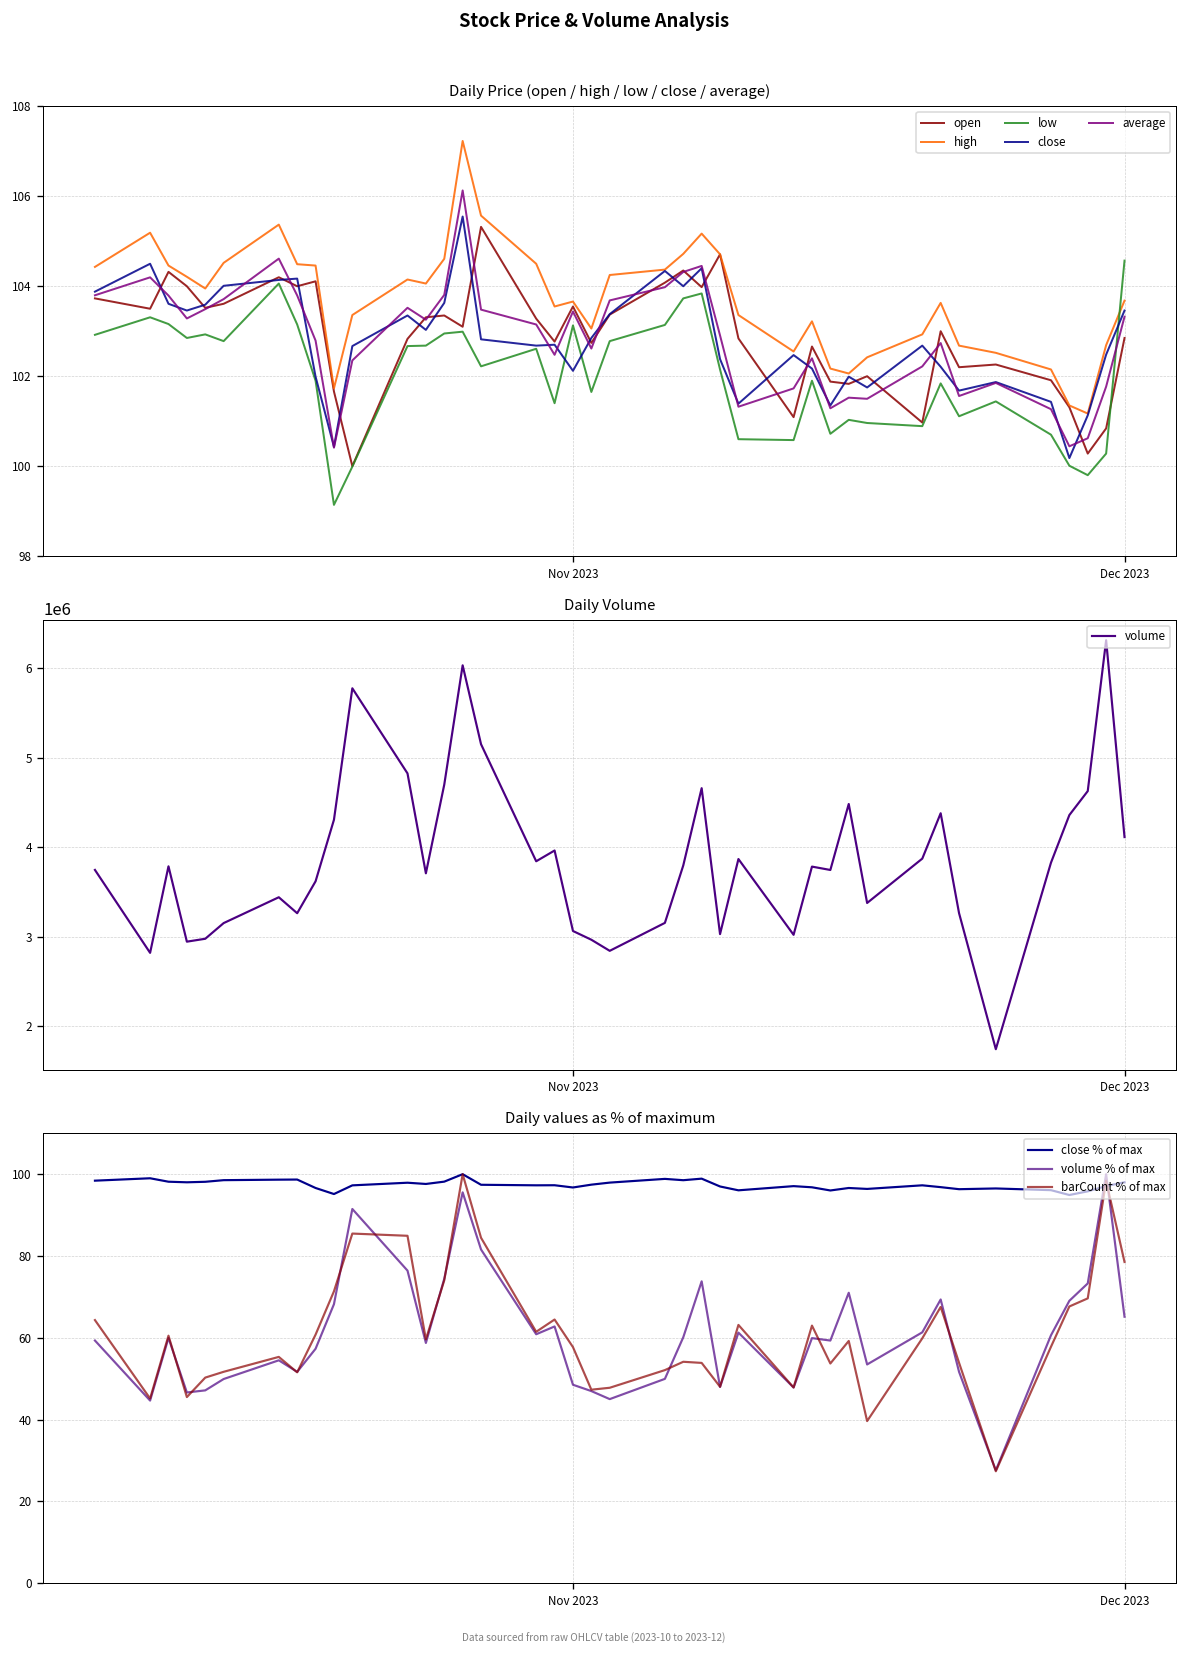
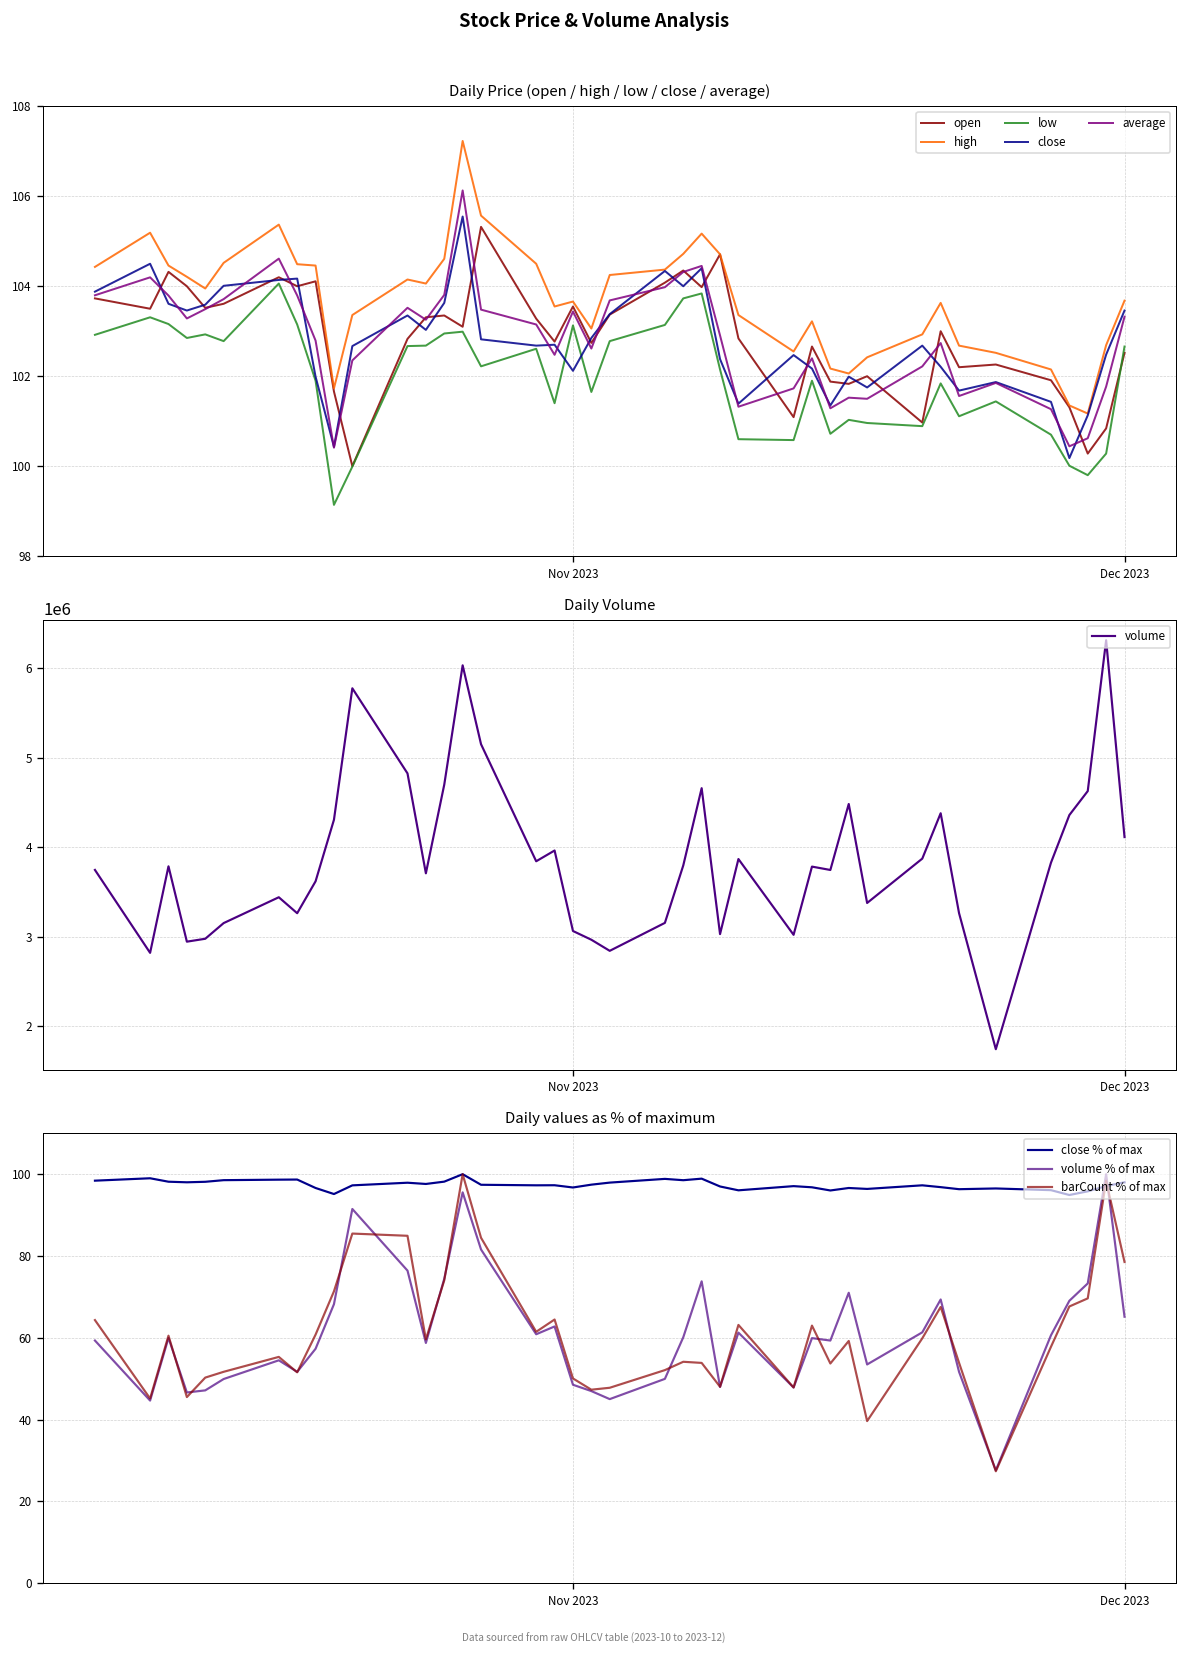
  {
    "Daily Price (open / high / low / close / average)": {
      "open": {
        "Nov 2023": 103.6,
-       "Dec 2023": 102.9
+       "Dec 2023": 102.5
      },
      "high": {
        "Nov 2023": 103.7,
        "Dec 2023": 103.7
      },
      "low": {
        "Nov 2023": 103.1,
-       "Dec 2023": 104.6
+       "Dec 2023": 102.7
      },
      "close": {
        "Nov 2023": 102.1,
        "Dec 2023": 103.5
      },
      "average": {
        "Nov 2023": 103.4,
        "Dec 2023": 103.3
      }
    },
    "Daily Volume": {
      "Nov 2023": 3100000,
      "Dec 2023": 4100000
    },
    "Daily values as % of maximum": {
      "close % of max": {
        "Nov 2023": 97
      },
      "volume % of max": {
        "Nov 2023": 49,
        "Dec 2023": 65
      },
      "barCount % of max": {
-       "Nov 2023": 58,
+       "Nov 2023": 50,
        "Dec 2023": 79
      }
    }
  }
